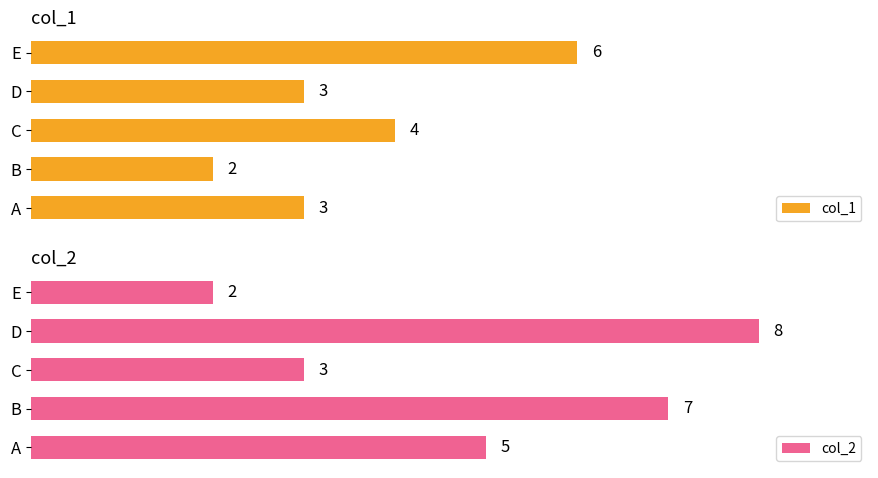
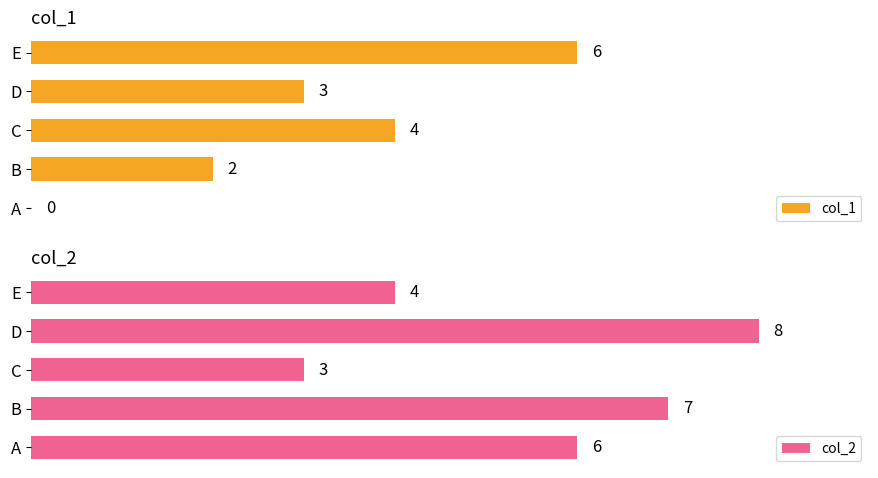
  {
    "col_1": {
      "E": 6,
      "D": 3,
      "C": 4,
      "B": 2,
-     "A": 3
+     "A": 0
    },
    "col_2": {
-     "E": 2,
+     "E": 4,
      "D": 8,
      "C": 3,
      "B": 7,
-     "A": 5
+     "A": 6
    }
  }
